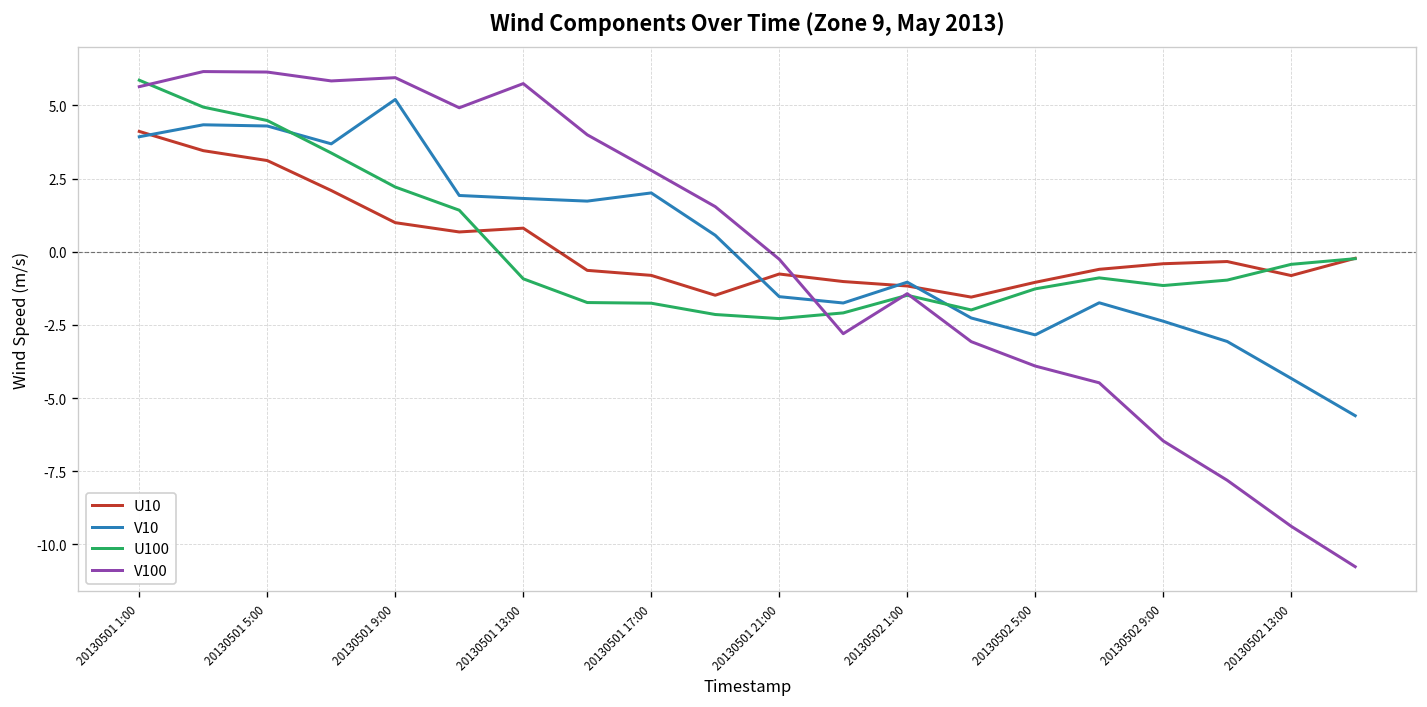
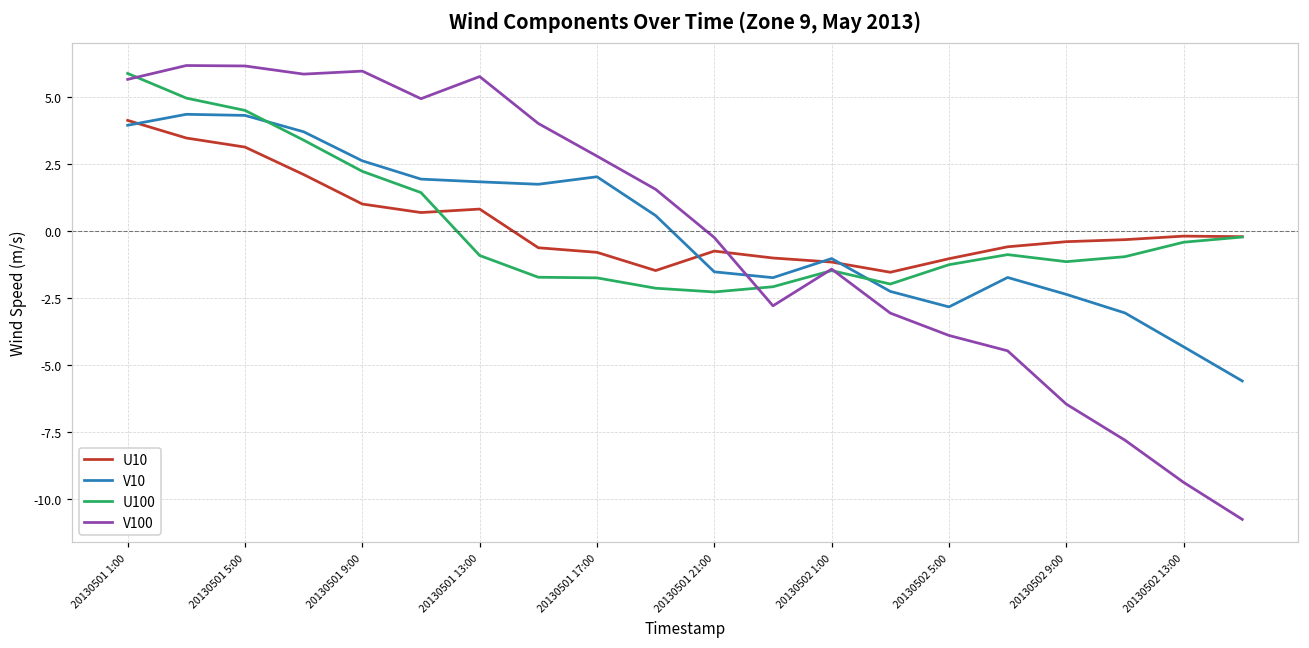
  {
    "U10": {
      "20130501 1:00": 4.1,
      "20130501 5:00": 3.1,
      "20130501 9:00": 1.0,
      "20130501 13:00": 0.8,
      "20130501 17:00": -0.8,
      "20130501 21:00": -0.8,
      "20130502 1:00": -1.2,
      "20130502 5:00": -1.0,
      "20130502 9:00": -0.4,
-     "20130502 13:00": -0.8
+     "20130502 13:00": -0.2
    },
    "V10": {
      "20130501 1:00": 3.9,
      "20130501 5:00": 4.3,
-     "20130501 9:00": 5.2,
+     "20130501 9:00": 2.6,
      "20130501 13:00": 1.8,
      "20130501 17:00": 2.0,
      "20130501 21:00": -1.5,
      "20130502 1:00": -1.0,
      "20130502 5:00": -2.8,
      "20130502 9:00": -2.4,
      "20130502 13:00": -4.3
    },
    "U100": {
      "20130501 1:00": 5.9,
      "20130501 5:00": 4.5,
      "20130501 9:00": 2.2,
      "20130501 13:00": -0.9,
      "20130501 17:00": -1.8,
      "20130501 21:00": -2.3,
      "20130502 5:00": -1.3,
      "20130502 9:00": -1.2,
      "20130502 13:00": -0.4
    },
    "V100": {
      "20130501 1:00": 5.6,
      "20130501 5:00": 6.1,
      "20130501 9:00": 5.9,
      "20130501 13:00": 5.7,
      "20130501 17:00": 2.8,
      "20130501 21:00": -0.3,
      "20130502 5:00": -3.9,
      "20130502 9:00": -6.5,
      "20130502 13:00": -9.4
    }
  }
